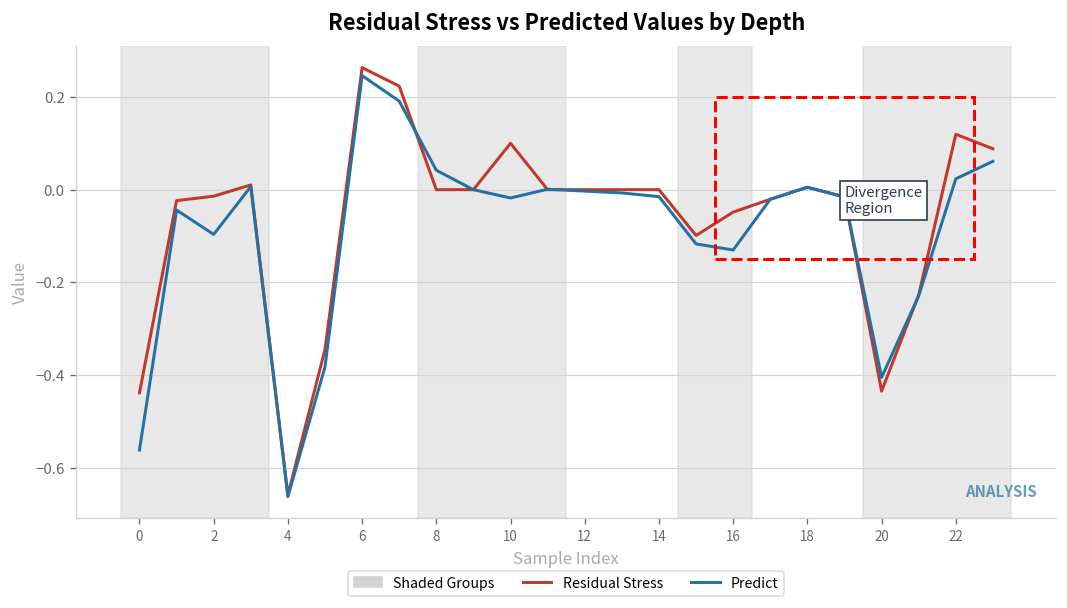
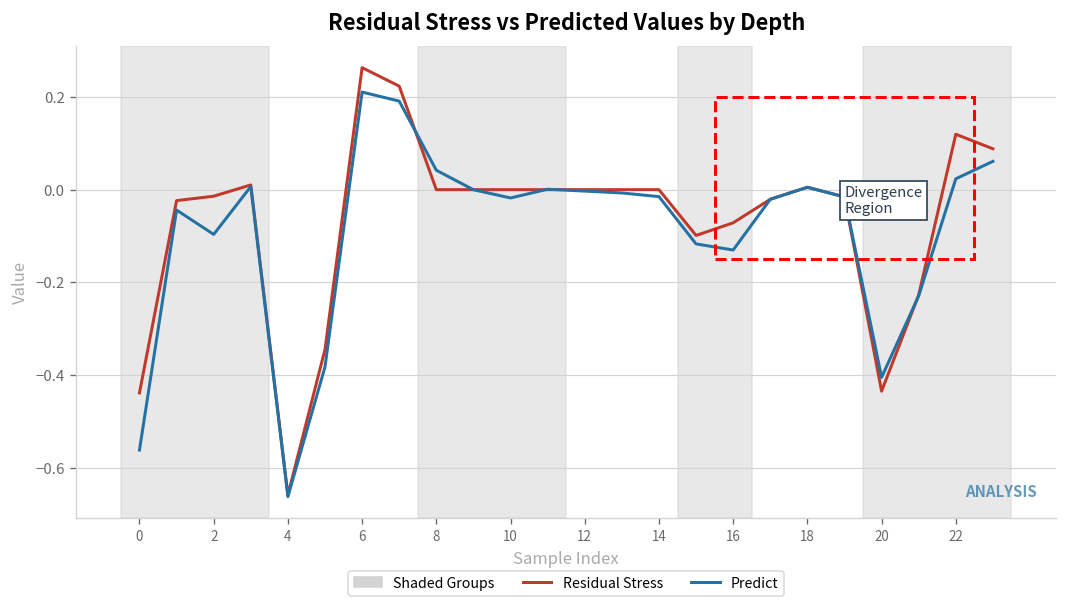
  {
    "Residual Stress": {
      "0": -0.44,
      "2": -0.01,
      "6": 0.26,
      "8": 0.00,
-     "10": 0.1,
+     "10": 0.0,
      "14": 0.00,
-     "16": -0.05,
+     "16": -0.07,
      "20": -0.43,
      "22": 0.12
    },
    "Predict": {
      "0": -0.56,
      "2": -0.10,
-     "6": 0.25,
+     "6": 0.21,
      "8": 0.04,
      "10": -0.02,
      "14": -0.02,
      "16": -0.13,
      "20": -0.41,
      "22": 0.02
    }
  }
